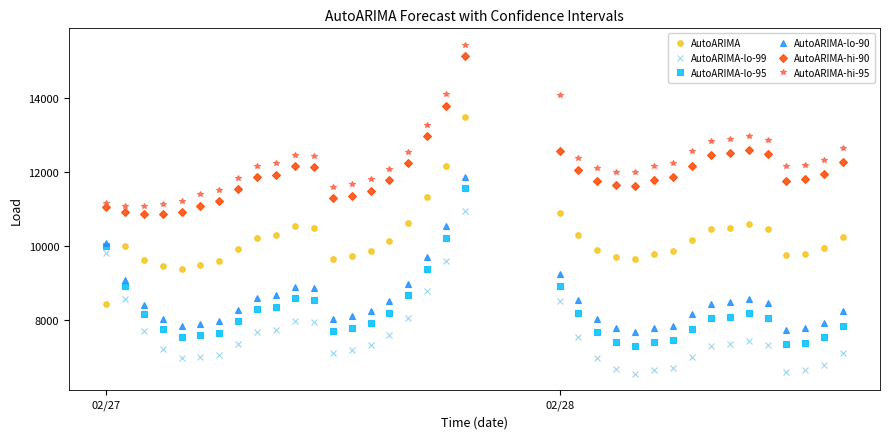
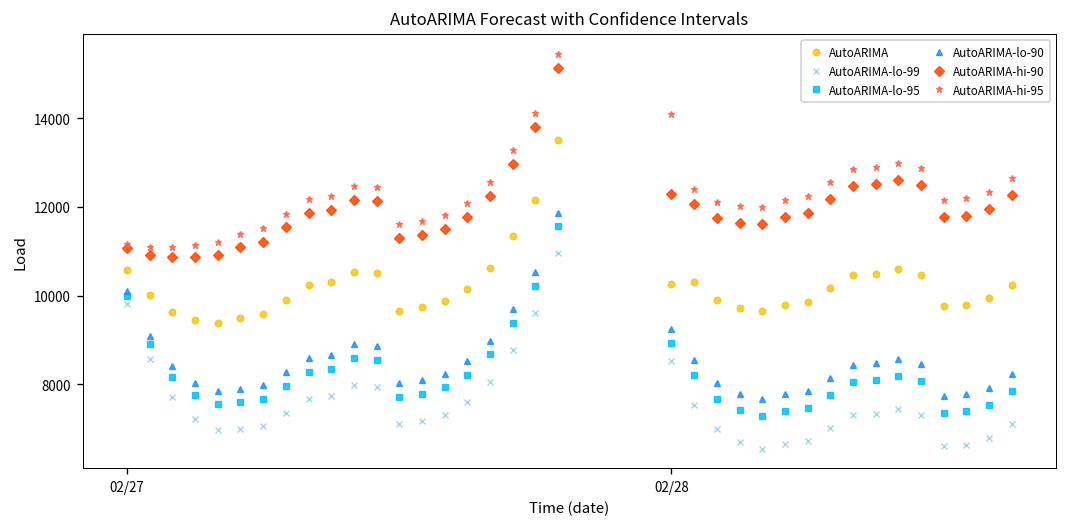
  {
    "AutoARIMA": {
-     "02/27": 8400,
-     "02/28": 10900
+     "02/27": 10600,
+     "02/28": 10300
    },
    "AutoARIMA-lo-99": {
      "02/27": 9800,
      "02/28": 8500
    },
    "AutoARIMA-hi-90": {
      "02/27": 11100,
-     "02/28": 12600
+     "02/28": 12300
    },
    "AutoARIMA-hi-95": {
      "02/27": 11200,
      "02/28": 14100
    }
  }
